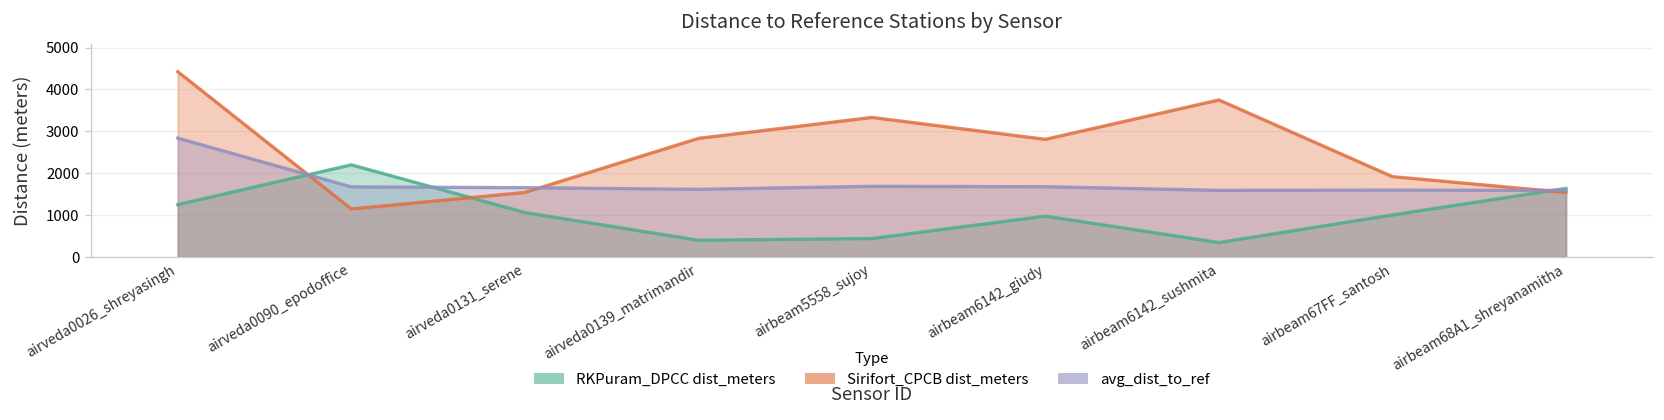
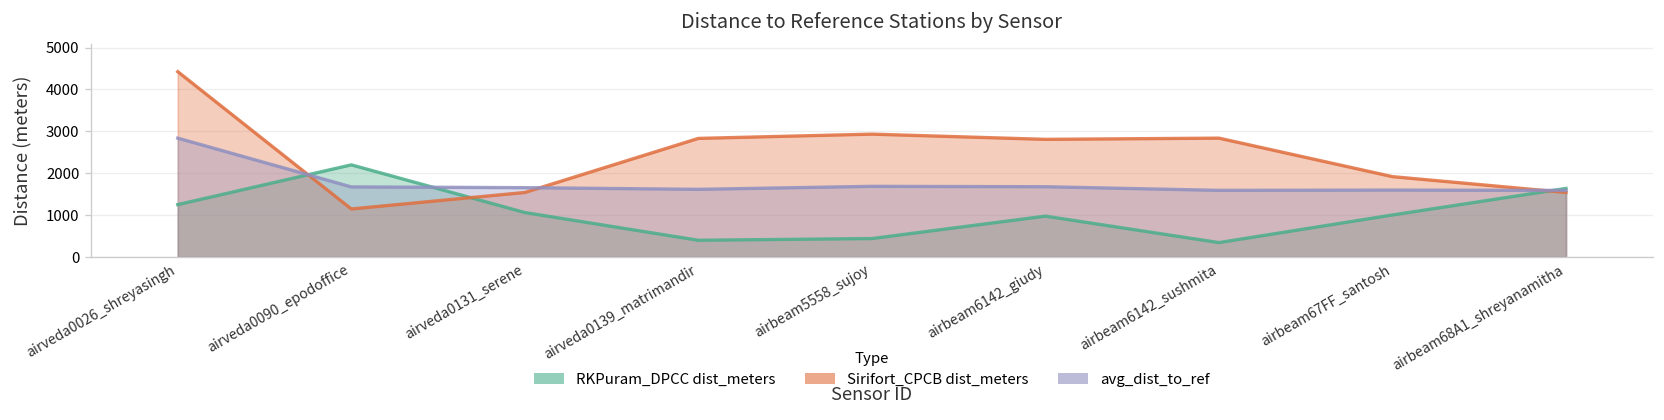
  {
    "Sirifort_CPCB dist_meters": {
      "airveda0026_shreyasingh": 4400,
      "airveda0090_epodoffice": 1100,
      "airveda0131_serene": 1500,
      "airveda0139_matrimandir": 2800,
-     "airbeam5558_sujoy": 3300,
+     "airbeam5558_sujoy": 2900,
      "airbeam6142_giudy": 2800,
-     "airbeam6142_sushmita": 3700,
+     "airbeam6142_sushmita": 2800,
      "airbeam67FF_santosh": 1900
    }
  }
